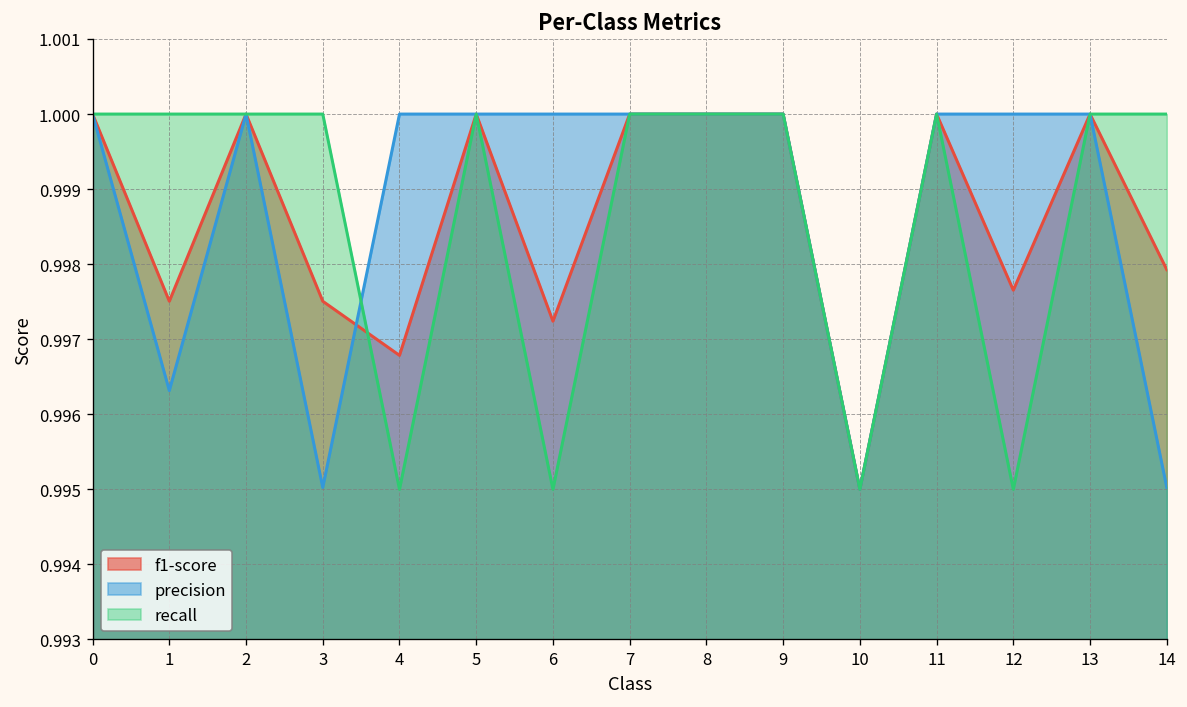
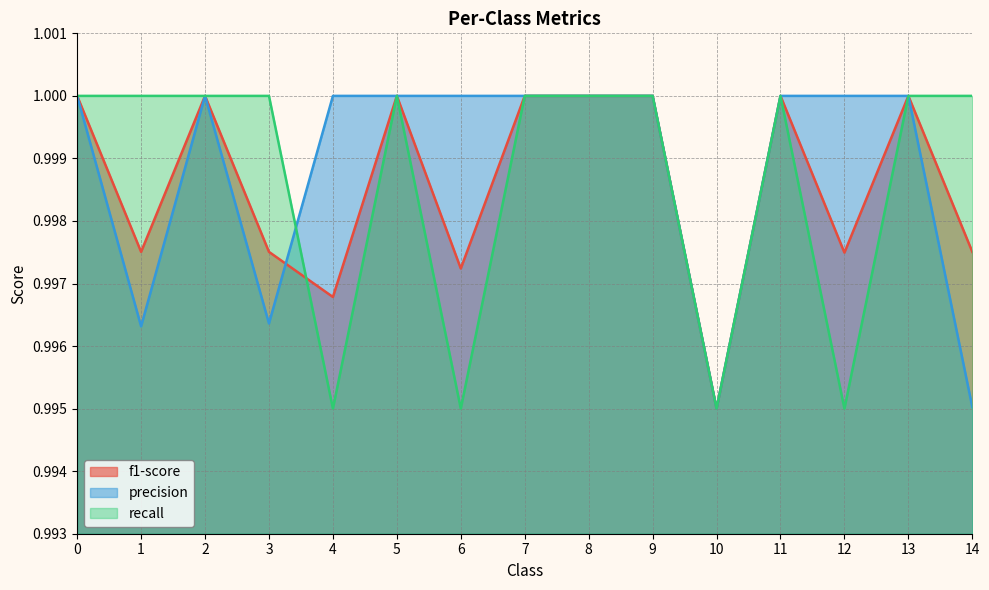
  {
    "f1-score": {
      "1": 0.9975,
      "3": 0.9975,
      "4": 0.9968,
      "6": 0.9972,
-     "12": 0.9977,
-     "14": 0.9979
+     "12": 0.9975,
+     "14": 0.9975
    },
    "precision": {
      "1": 0.9963,
-     "3": 0.9950,
+     "3": 0.9964,
      "4": 1.0000,
      "6": 1.0000,
      "12": 1.0000,
      "14": 0.9950
    },
    "recall": {
      "1": 1.0000,
      "3": 1.0000,
      "4": 0.9950,
      "6": 0.9950,
      "12": 0.9950,
      "14": 1.0000
    }
  }
